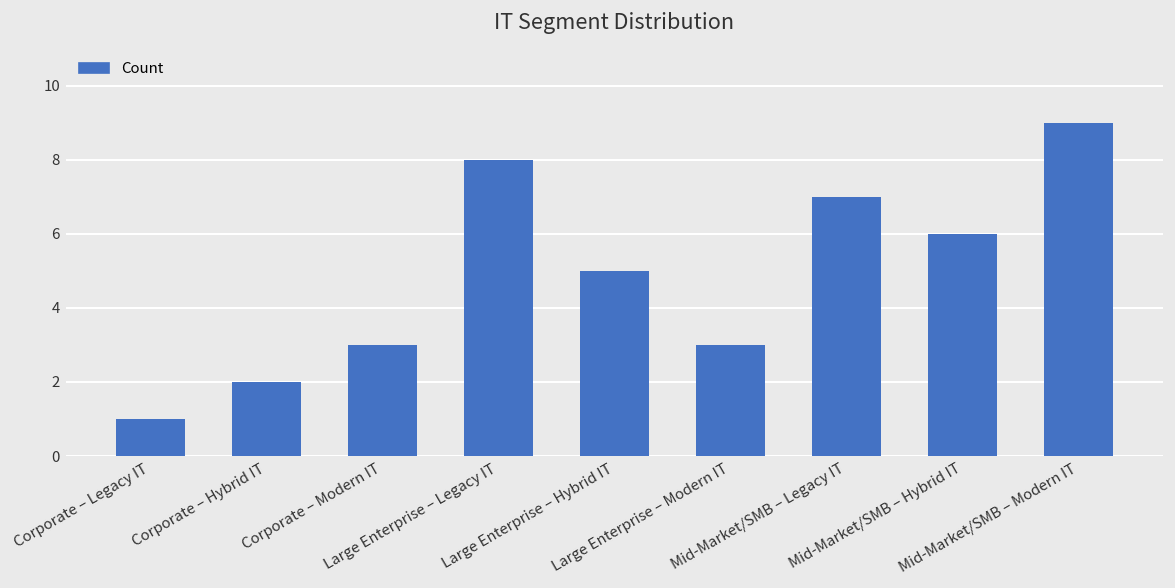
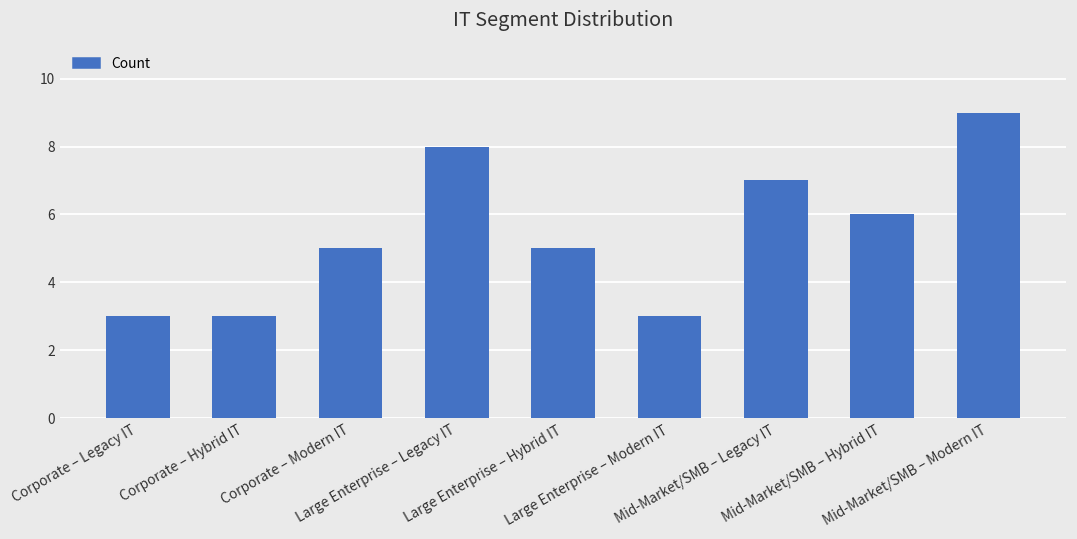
  {
-   "Corporate – Legacy IT": 1,
-   "Corporate – Hybrid IT": 2,
-   "Corporate – Modern IT": 3,
+   "Corporate – Legacy IT": 3,
+   "Corporate – Hybrid IT": 3,
+   "Corporate – Modern IT": 5,
    "Large Enterprise – Legacy IT": 8,
    "Large Enterprise – Hybrid IT": 5,
    "Large Enterprise – Modern IT": 3,
    "Mid-Market/SMB – Legacy IT": 7,
    "Mid-Market/SMB – Hybrid IT": 6,
    "Mid-Market/SMB – Modern IT": 9
  }
